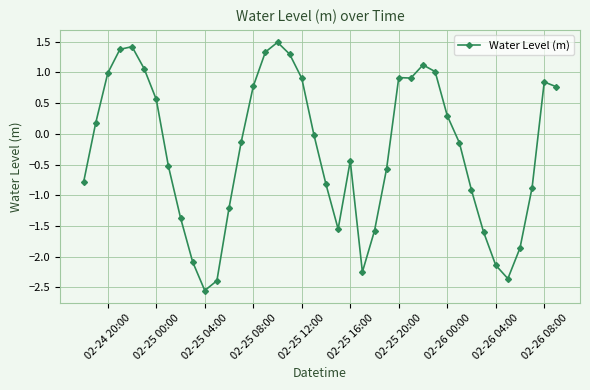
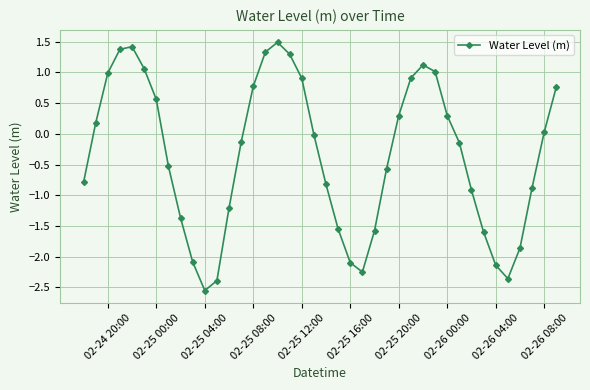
  {
    "02-24 20:00": 1.0,
    "02-25 00:00": 0.6,
    "02-25 04:00": -2.6,
    "02-25 08:00": 0.8,
    "02-25 12:00": 0.9,
-   "02-25 16:00": -0.4,
-   "02-25 20:00": 0.9,
+   "02-25 16:00": -2.1,
+   "02-25 20:00": 0.3,
    "02-26 00:00": 0.3,
    "02-26 04:00": -2.1,
-   "02-26 08:00": 0.8
+   "02-26 08:00": 0.0
  }
